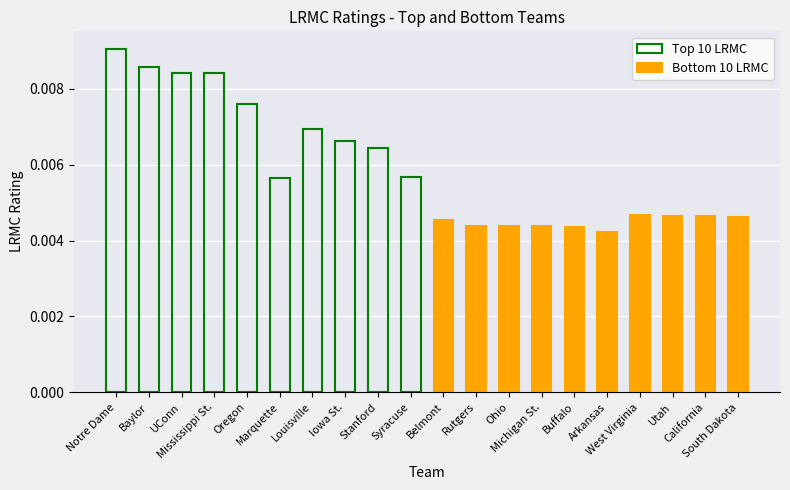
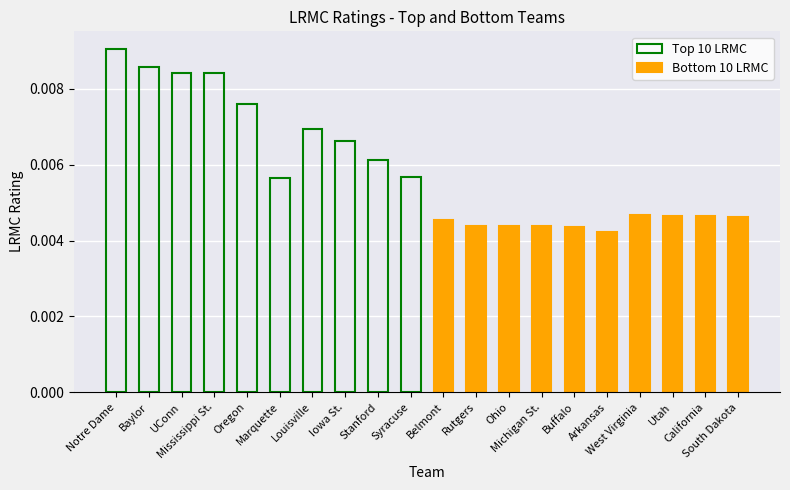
  {
    "Top 10 LRMC": {
      "Notre Dame": 0.0091,
      "Baylor": 0.0086,
      "UConn": 0.0084,
      "Mississippi St.": 0.0084,
      "Oregon": 0.0076,
      "Marquette": 0.0056,
      "Louisville": 0.0069,
      "Iowa St.": 0.0066,
-     "Stanford": 0.0065,
+     "Stanford": 0.0061,
      "Syracuse": 0.0057
    },
    "Bottom 10 LRMC": {
      "Belmont": 0.0045,
      "Rutgers": 0.0044,
      "Ohio": 0.0044,
      "Michigan St.": 0.0044,
      "Buffalo": 0.0044,
      "Arkansas": 0.0042,
      "West Virginia": 0.0047,
      "Utah": 0.0046,
      "California": 0.0046,
      "South Dakota": 0.0046
    }
  }
